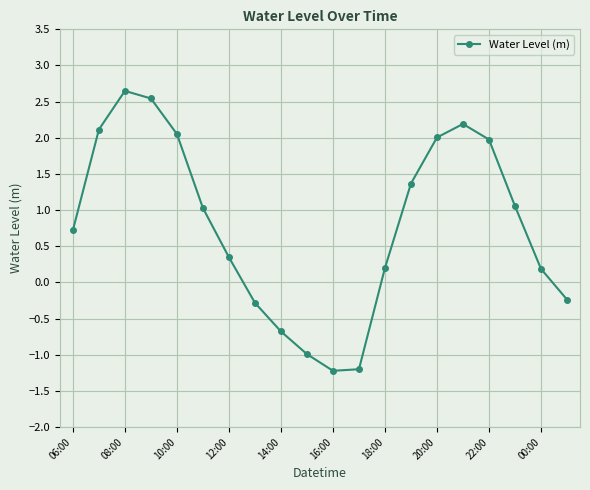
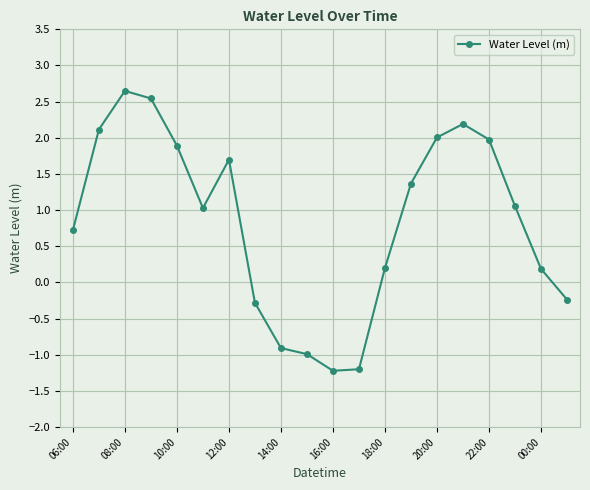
  {
    "06:00": 0.7,
    "08:00": 2.6,
-   "10:00": 2.1,
-   "12:00": 0.3,
-   "14:00": -0.7,
+   "10:00": 1.9,
+   "12:00": 1.7,
+   "14:00": -0.9,
    "16:00": -1.2,
    "18:00": 0.2,
    "20:00": 2.0,
    "22:00": 2.0,
    "00:00": 0.2
  }
